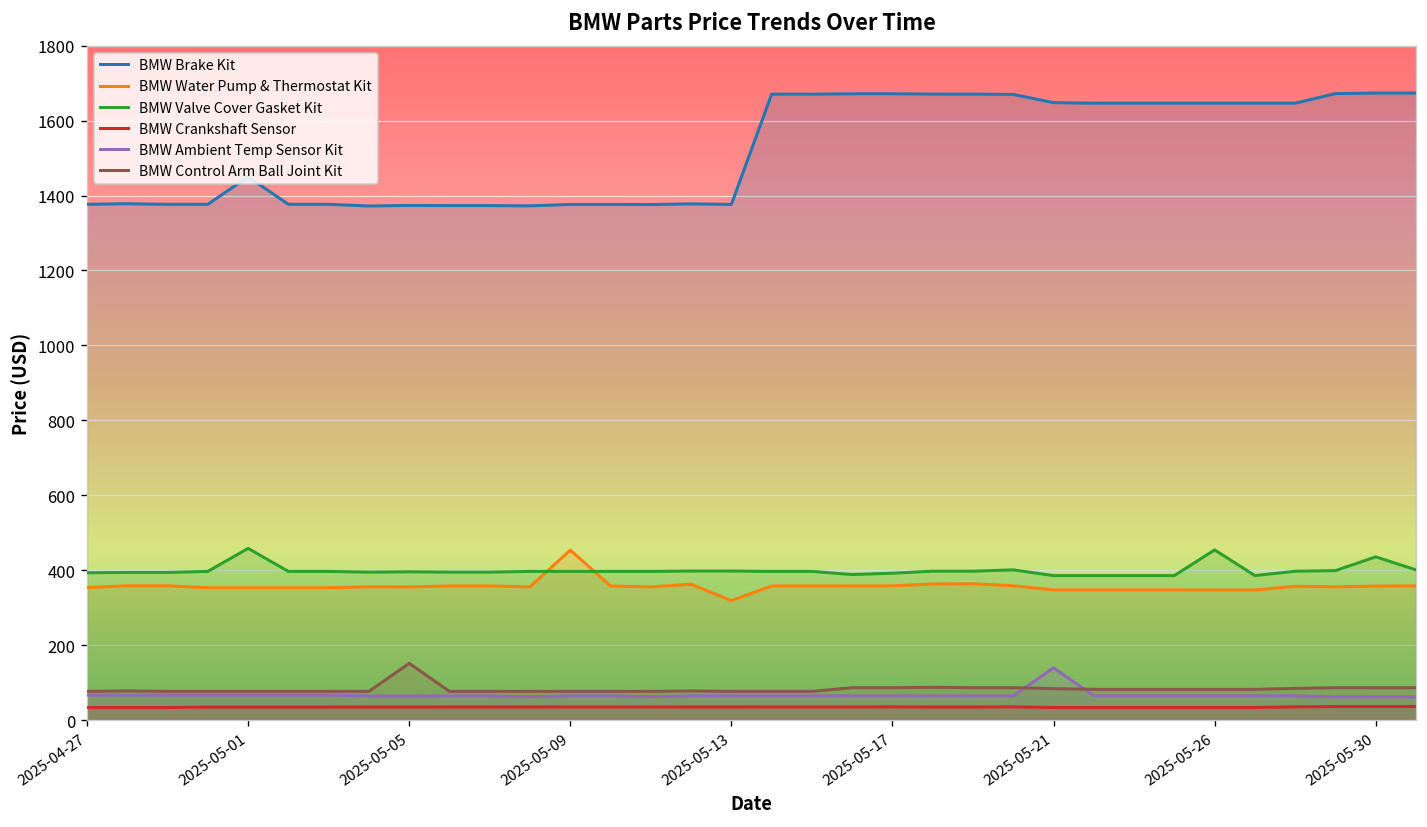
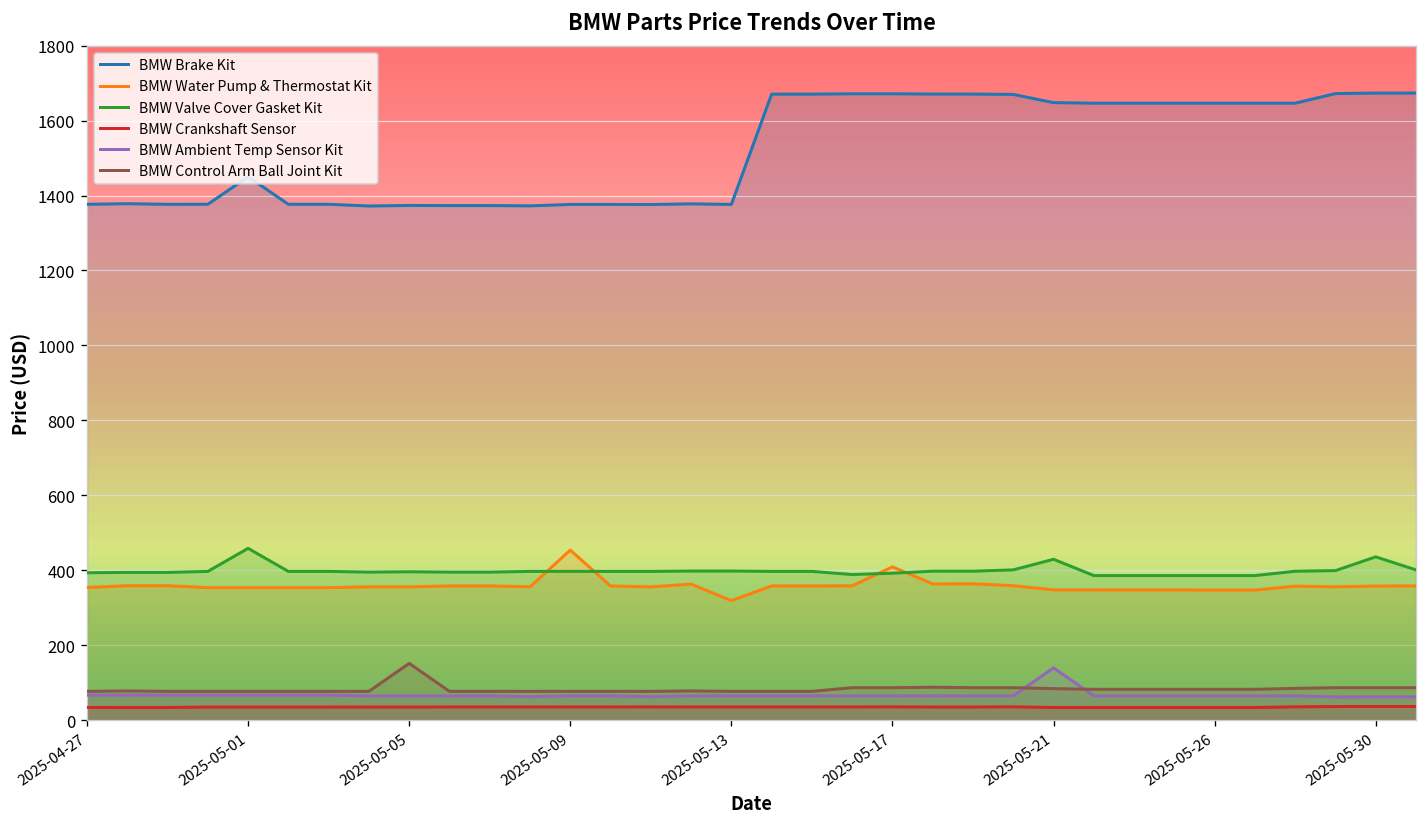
  {
    "BMW Brake Kit": {
      "2025-04-27": 1380,
      "2025-05-05": 1370,
      "2025-05-09": 1380,
      "2025-05-13": 1380,
      "2025-05-17": 1670,
      "2025-05-21": 1650,
      "2025-05-26": 1650,
      "2025-05-30": 1670
    },
    "BMW Water Pump & Thermostat Kit": {
      "2025-04-27": 350,
      "2025-05-01": 350,
      "2025-05-05": 360,
      "2025-05-09": 450,
      "2025-05-13": 320,
-     "2025-05-17": 360,
+     "2025-05-17": 410,
      "2025-05-21": 350,
      "2025-05-26": 350,
      "2025-05-30": 360
    },
    "BMW Valve Cover Gasket Kit": {
      "2025-04-27": 390,
      "2025-05-01": 460,
      "2025-05-05": 400,
      "2025-05-09": 400,
      "2025-05-13": 400,
      "2025-05-17": 390,
-     "2025-05-21": 390,
-     "2025-05-26": 450,
+     "2025-05-21": 430,
+     "2025-05-26": 390,
      "2025-05-30": 440
    },
    "BMW Crankshaft Sensor": {
      "2025-04-27": 30,
      "2025-05-01": 30,
      "2025-05-05": 30,
      "2025-05-09": 40,
      "2025-05-13": 40,
      "2025-05-17": 40,
      "2025-05-21": 30,
      "2025-05-26": 30,
      "2025-05-30": 40
    },
    "BMW Ambient Temp Sensor Kit": {
      "2025-04-27": 70,
      "2025-05-01": 70,
      "2025-05-05": 60,
      "2025-05-09": 60,
      "2025-05-13": 60,
      "2025-05-17": 60,
      "2025-05-21": 140,
      "2025-05-26": 60,
      "2025-05-30": 60
    },
    "BMW Control Arm Ball Joint Kit": {
      "2025-04-27": 80,
      "2025-05-01": 80,
      "2025-05-05": 150,
      "2025-05-09": 80,
      "2025-05-13": 80,
      "2025-05-17": 90,
      "2025-05-21": 80,
      "2025-05-26": 80,
      "2025-05-30": 90
    }
  }
